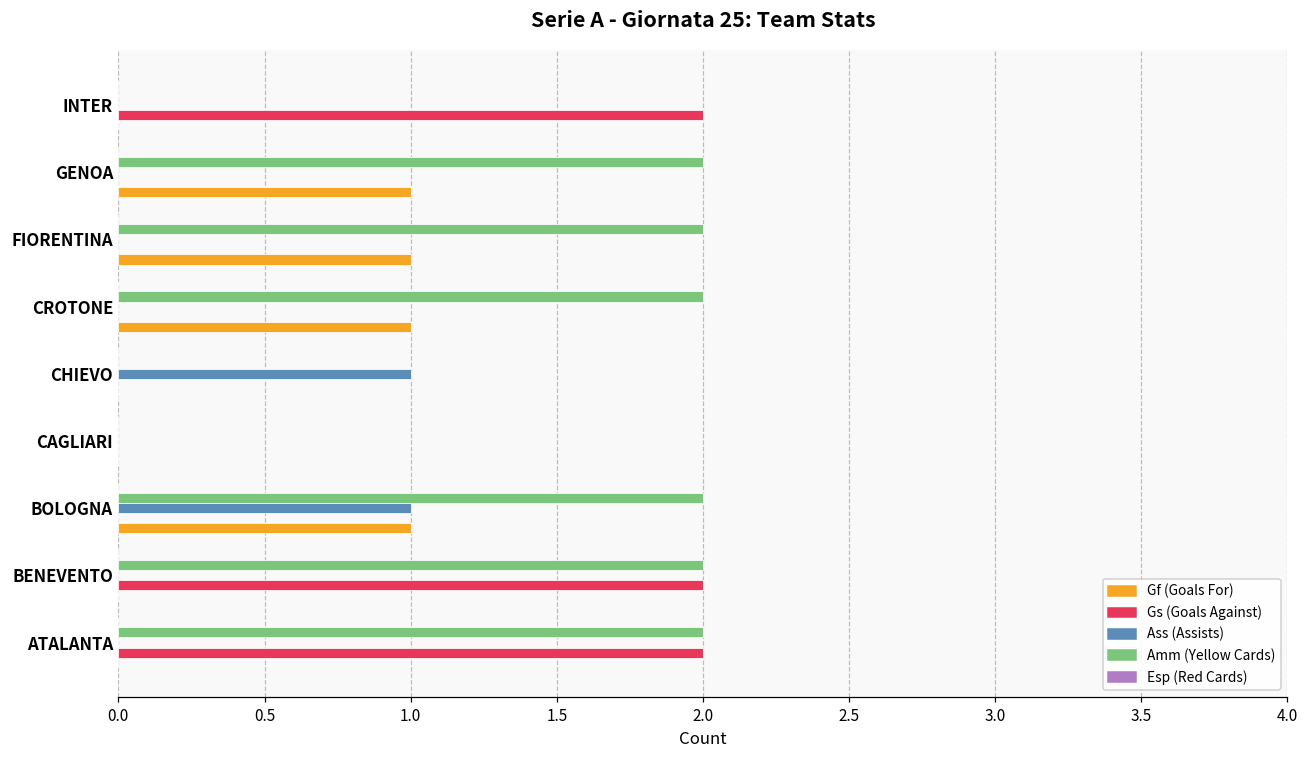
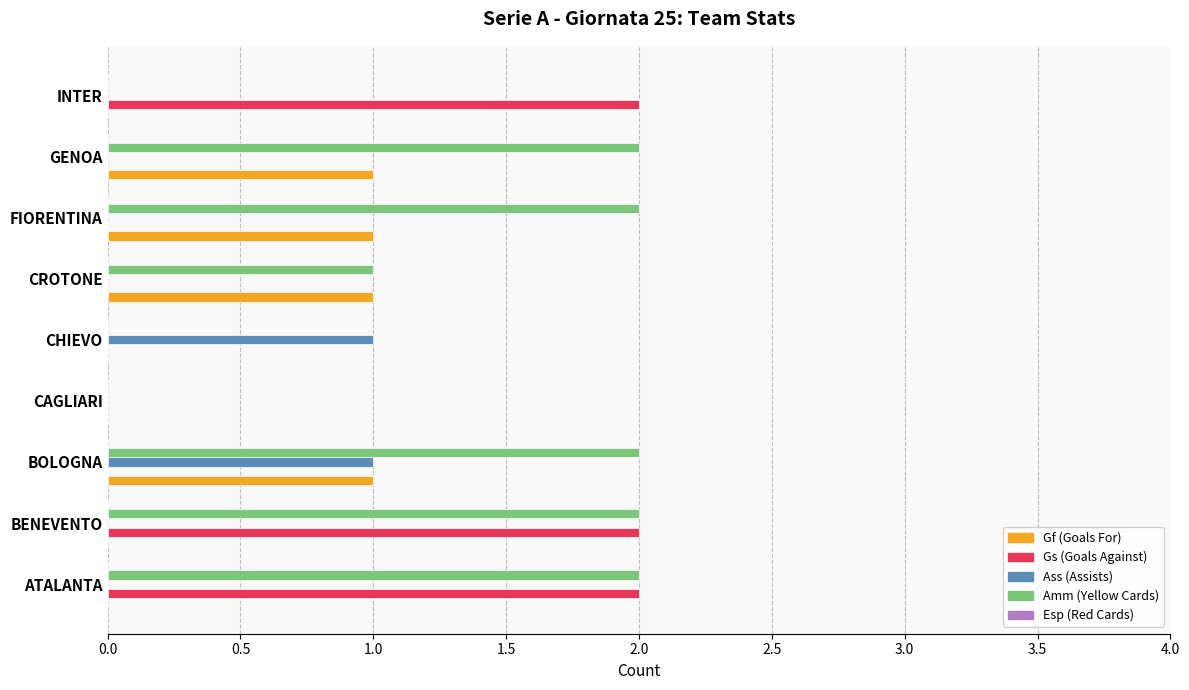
  {
    "Gf (Goals For)": {
      "INTER": 0,
      "GENOA": 1,
      "FIORENTINA": 1,
      "CROTONE": 1,
      "CHIEVO": 0,
      "CAGLIARI": 0,
      "BOLOGNA": 1,
      "BENEVENTO": 0,
      "ATALANTA": 0
    },
    "Gs (Goals Against)": {
      "INTER": 2,
      "GENOA": 0,
      "FIORENTINA": 0,
      "CROTONE": 0,
      "CHIEVO": 0,
      "CAGLIARI": 0,
      "BOLOGNA": 0,
      "BENEVENTO": 2,
      "ATALANTA": 2
    },
    "Ass (Assists)": {
      "INTER": 0,
      "GENOA": 0,
      "FIORENTINA": 0,
      "CROTONE": 0,
      "CHIEVO": 1,
      "CAGLIARI": 0,
      "BOLOGNA": 1,
      "BENEVENTO": 0,
      "ATALANTA": 0
    },
    "Amm (Yellow Cards)": {
      "INTER": 0,
      "GENOA": 2,
      "FIORENTINA": 2,
-     "CROTONE": 2,
+     "CROTONE": 1,
      "CHIEVO": 0,
      "CAGLIARI": 0,
      "BOLOGNA": 2,
      "BENEVENTO": 2,
      "ATALANTA": 2
    },
    "Esp (Red Cards)": {
      "INTER": 0,
      "GENOA": 0,
      "FIORENTINA": 0,
      "CROTONE": 0,
      "CHIEVO": 0,
      "CAGLIARI": 0,
      "BOLOGNA": 0,
      "BENEVENTO": 0,
      "ATALANTA": 0
    }
  }
